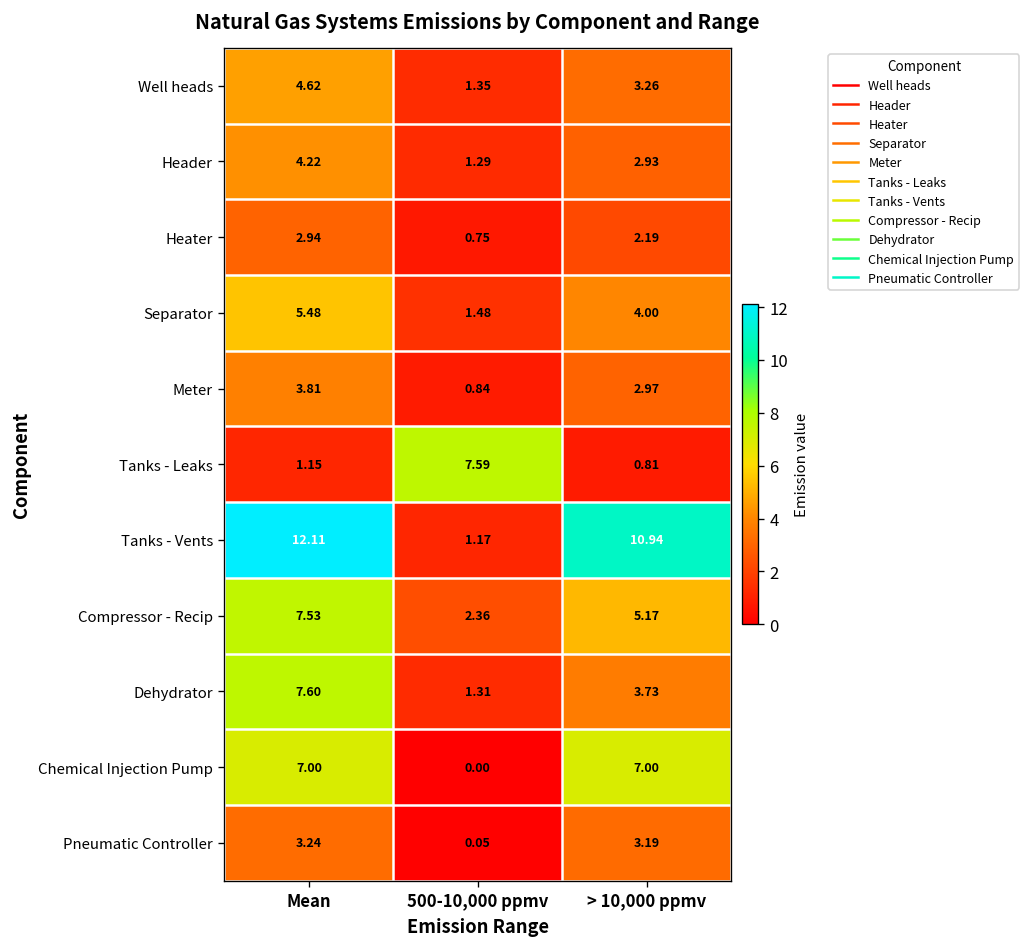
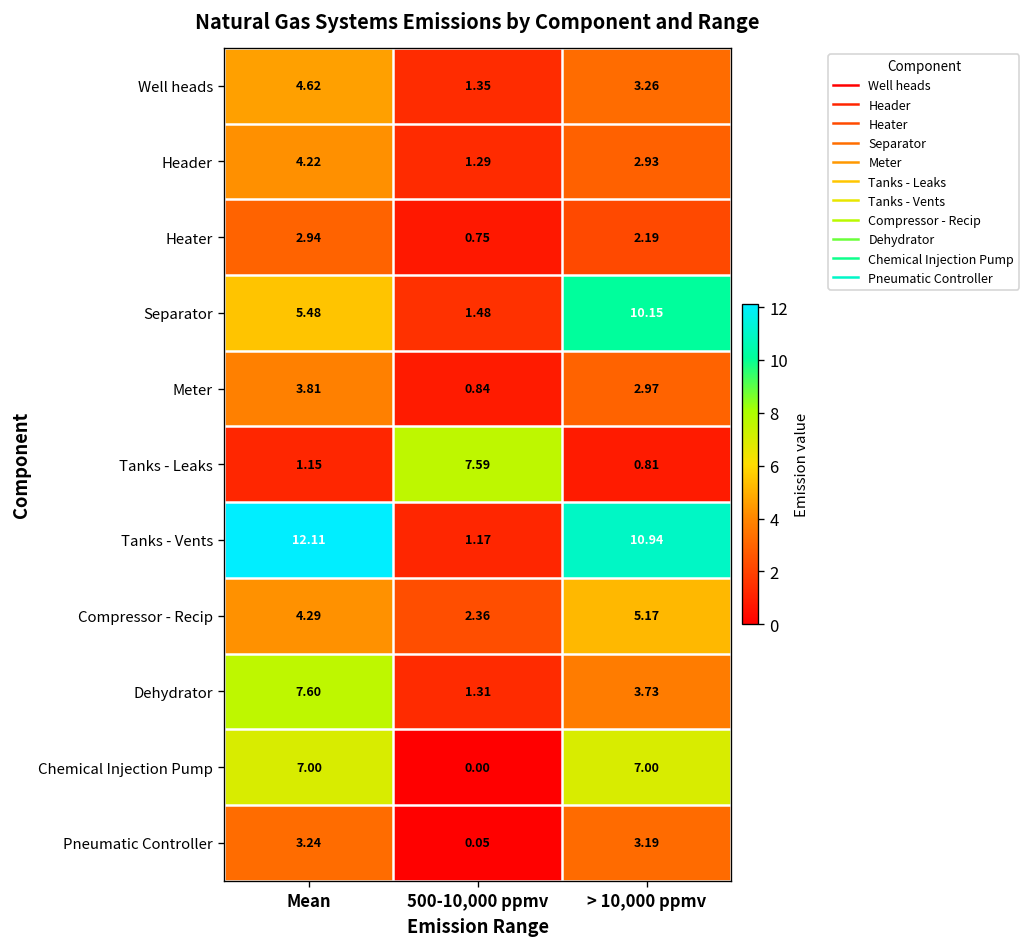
  {
    "Well heads": {
      "Mean": 4.62,
      "500-10,000 ppmv": 1.35,
      "> 10,000 ppmv": 3.26
    },
    "Header": {
      "Mean": 4.22,
      "500-10,000 ppmv": 1.29,
      "> 10,000 ppmv": 2.93
    },
    "Heater": {
      "Mean": 2.94,
      "500-10,000 ppmv": 0.75,
      "> 10,000 ppmv": 2.19
    },
    "Separator": {
      "Mean": 5.48,
      "500-10,000 ppmv": 1.48,
-     "> 10,000 ppmv": 4.00
+     "> 10,000 ppmv": 10.15
    },
    "Meter": {
      "Mean": 3.81,
      "500-10,000 ppmv": 0.84,
      "> 10,000 ppmv": 2.97
    },
    "Tanks - Leaks": {
      "Mean": 1.15,
      "500-10,000 ppmv": 7.59,
      "> 10,000 ppmv": 0.81
    },
    "Tanks - Vents": {
      "Mean": 12.11,
      "500-10,000 ppmv": 1.17,
      "> 10,000 ppmv": 10.94
    },
    "Compressor - Recip": {
-     "Mean": 7.53,
+     "Mean": 4.29,
      "500-10,000 ppmv": 2.36,
      "> 10,000 ppmv": 5.17
    },
    "Dehydrator": {
      "Mean": 7.60,
      "500-10,000 ppmv": 1.31,
      "> 10,000 ppmv": 3.73
    },
    "Chemical Injection Pump": {
      "Mean": 7.00,
      "500-10,000 ppmv": 0.00,
      "> 10,000 ppmv": 7.00
    },
    "Pneumatic Controller": {
      "Mean": 3.24,
      "500-10,000 ppmv": 0.05,
      "> 10,000 ppmv": 3.19
    }
  }
